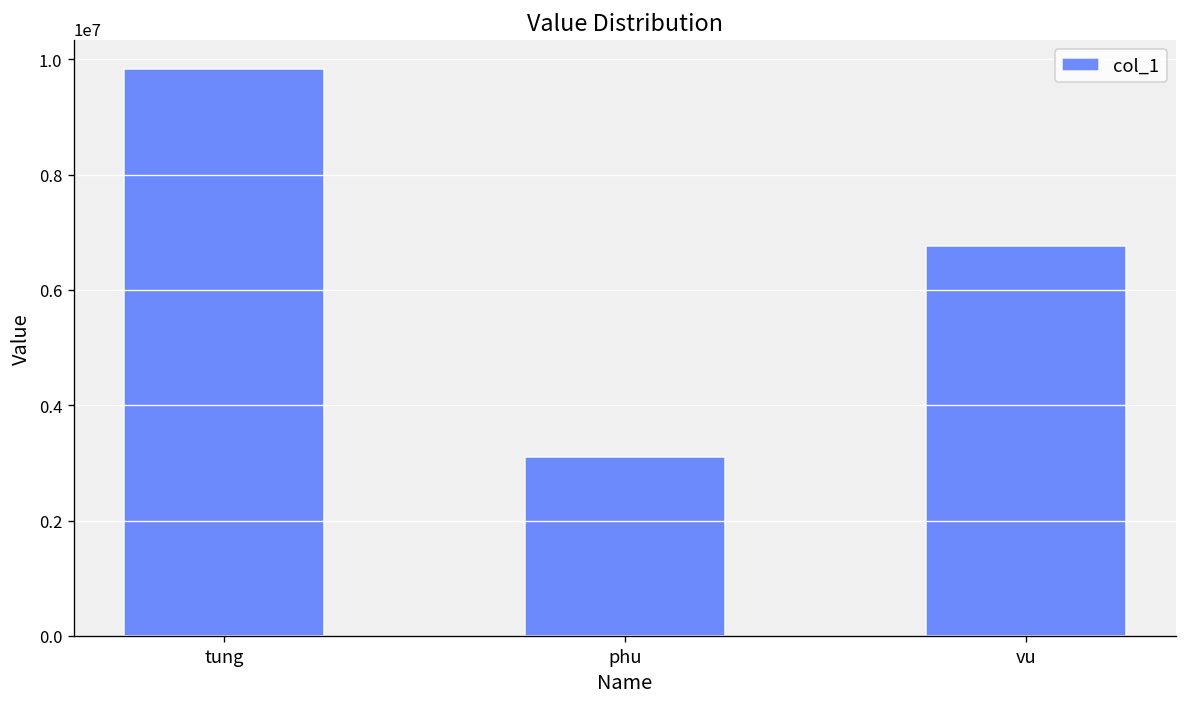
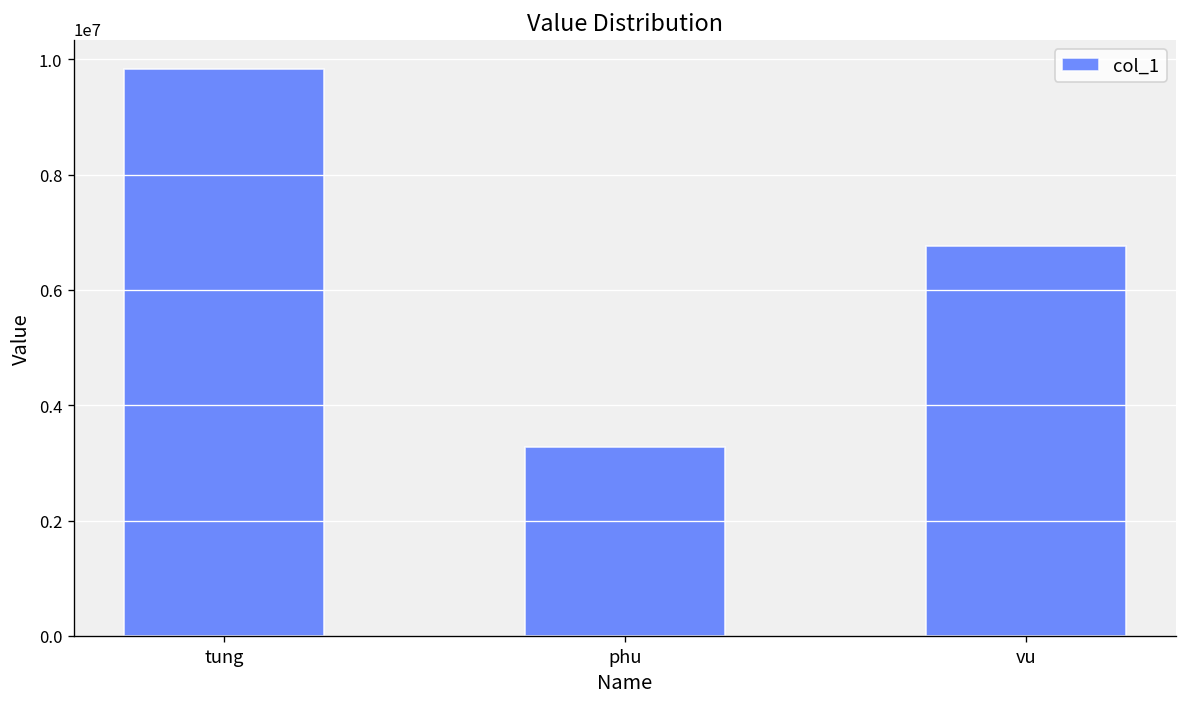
  {
    "tung": 9800000,
-   "phu": 3100000,
+   "phu": 3300000,
    "vu": 6800000
  }
